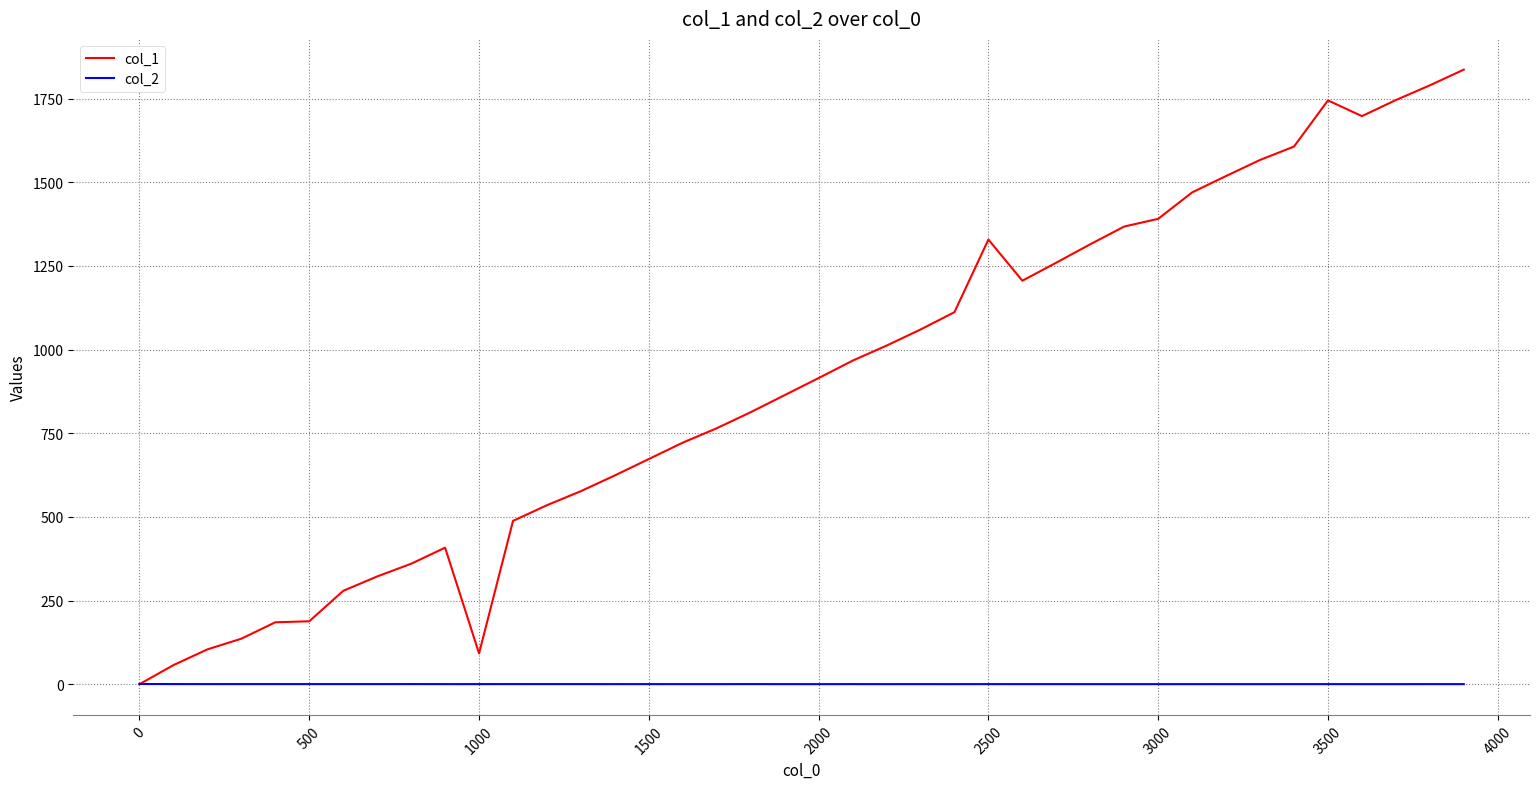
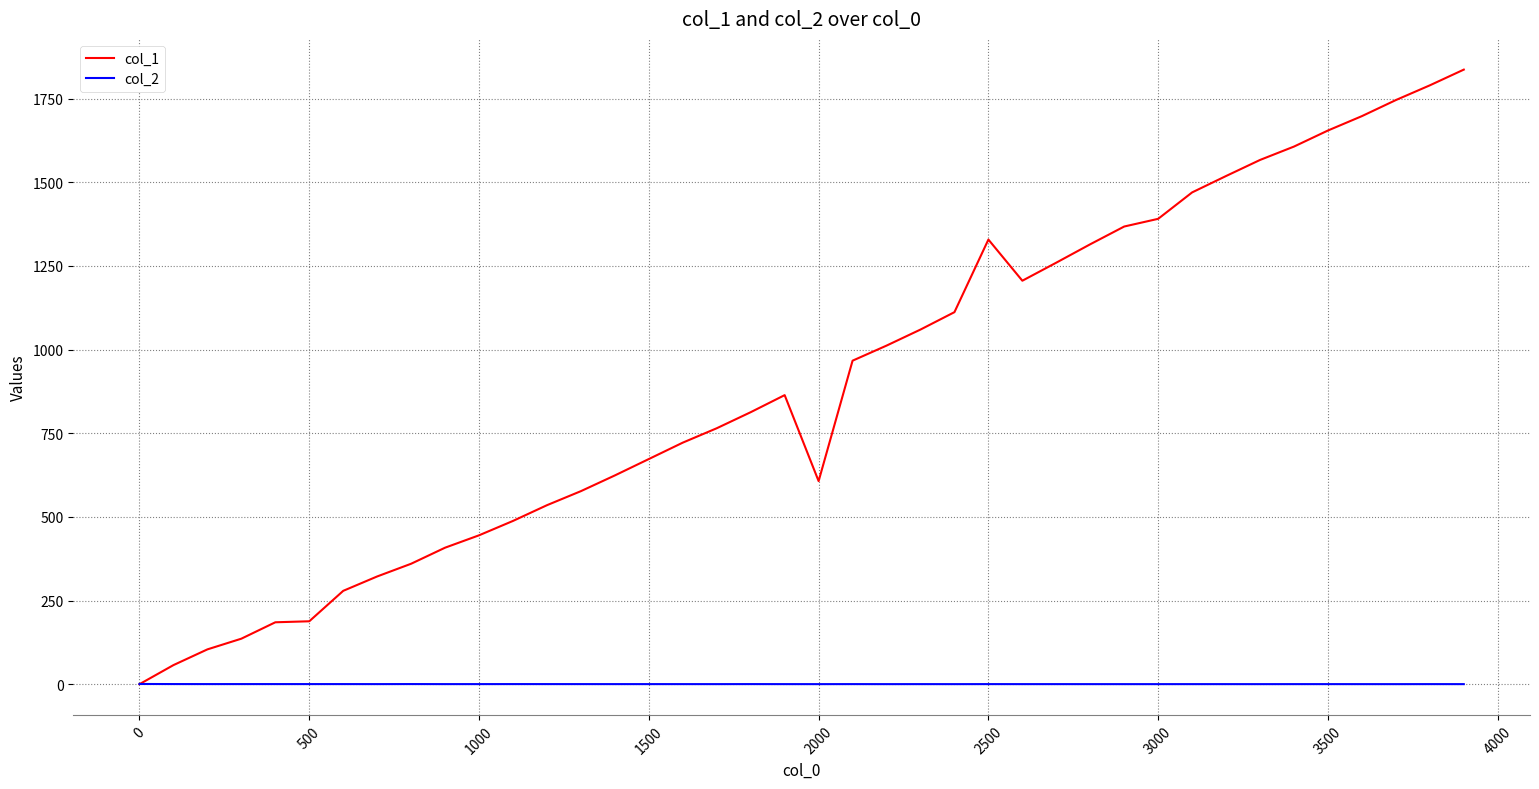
  {
    "col_1": {
      "500": 190,
-     "1000": 90,
+     "1000": 450,
      "1500": 670,
-     "2000": 920,
+     "2000": 610,
      "2500": 1330,
      "3000": 1390,
-     "3500": 1750
+     "3500": 1660
    },
    "col_2": {
      "500": 0,
      "1000": 0,
      "1500": 0,
      "2000": 0,
      "2500": 0,
      "3000": 0,
      "3500": 0
    }
  }
